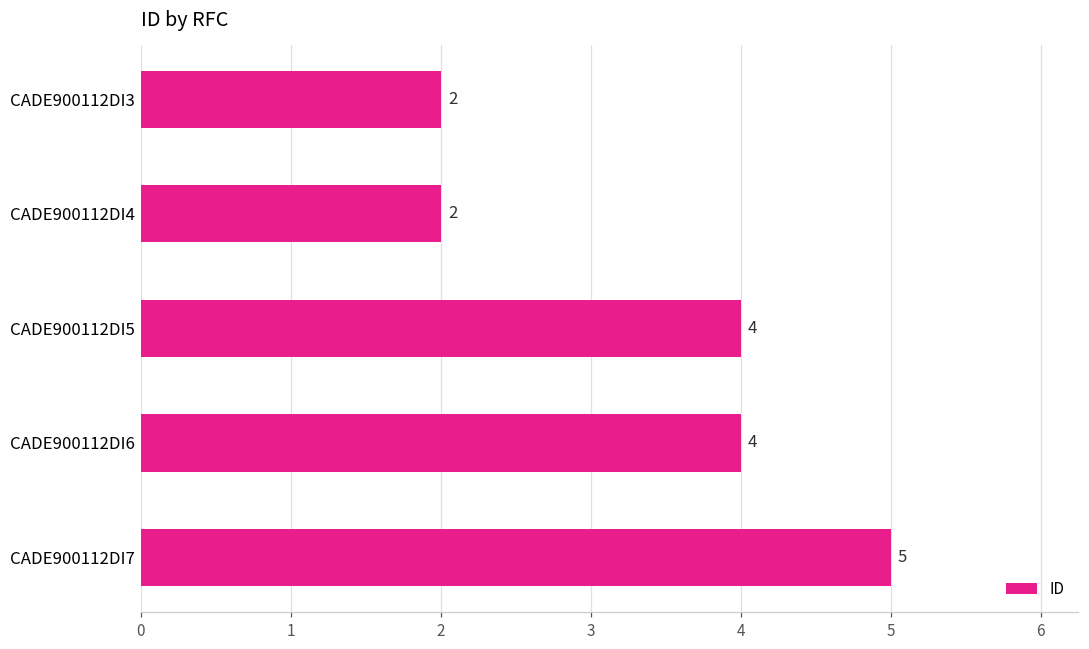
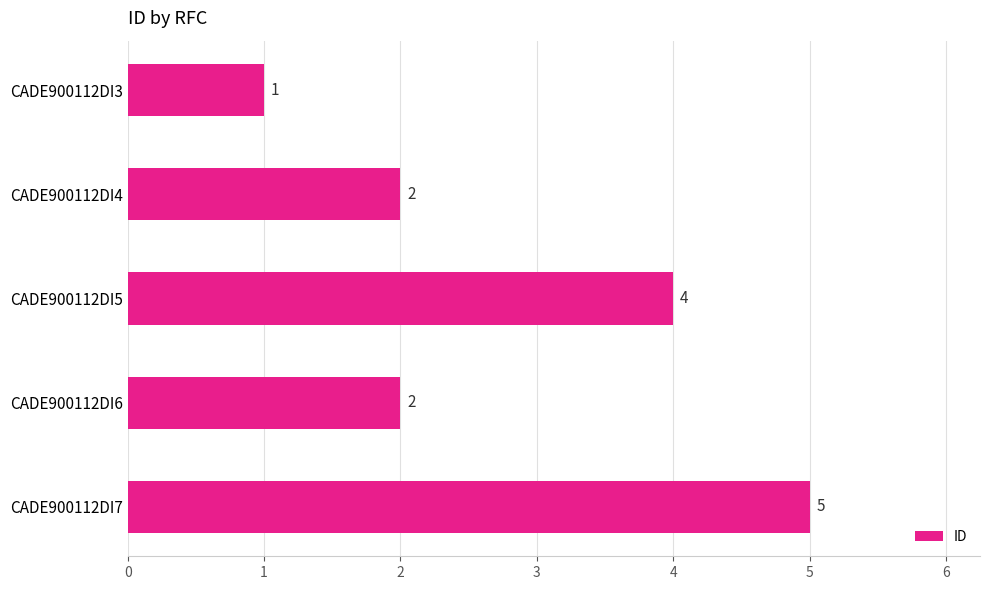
  {
-   "CADE900112DI3": 2,
+   "CADE900112DI3": 1,
    "CADE900112DI4": 2,
    "CADE900112DI5": 4,
-   "CADE900112DI6": 4,
+   "CADE900112DI6": 2,
    "CADE900112DI7": 5
  }
